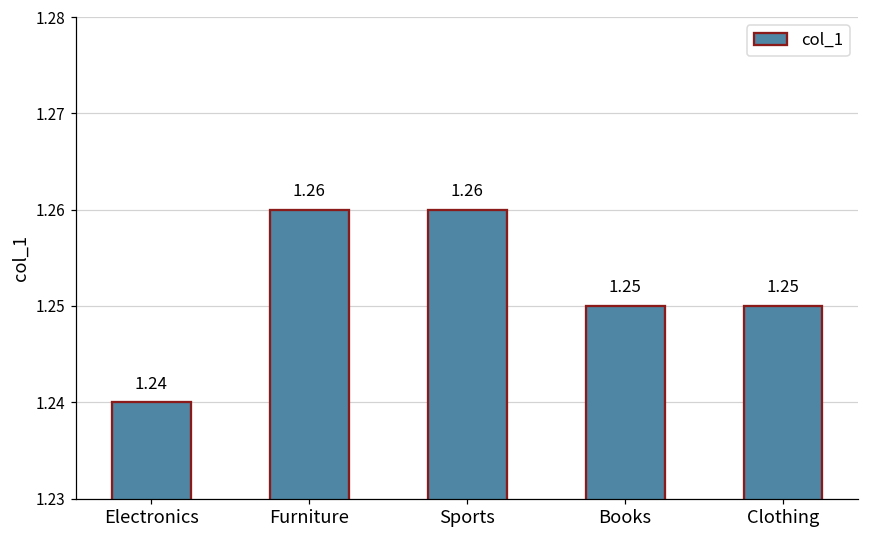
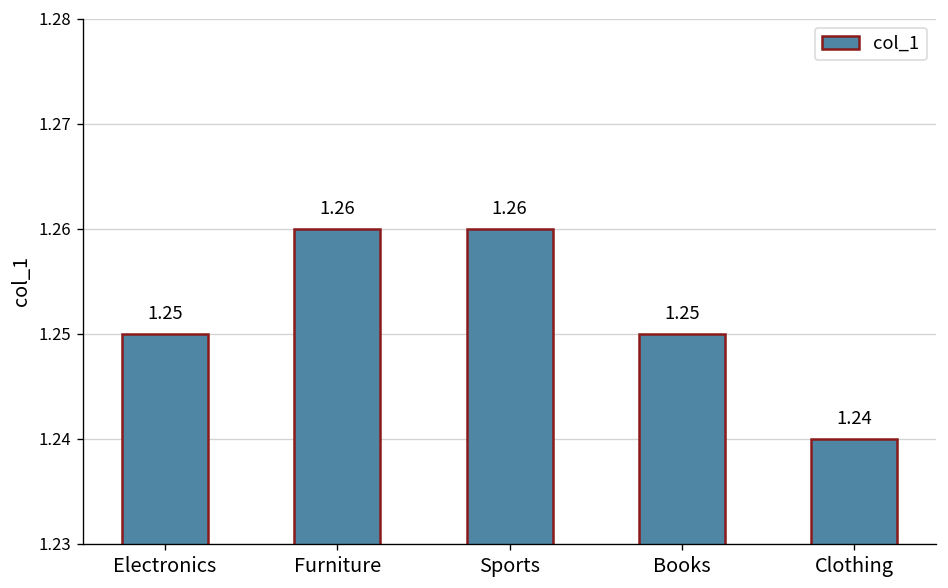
  {
-   "Electronics": 1.24,
+   "Electronics": 1.25,
    "Furniture": 1.26,
    "Sports": 1.26,
    "Books": 1.25,
-   "Clothing": 1.25
+   "Clothing": 1.24
  }
